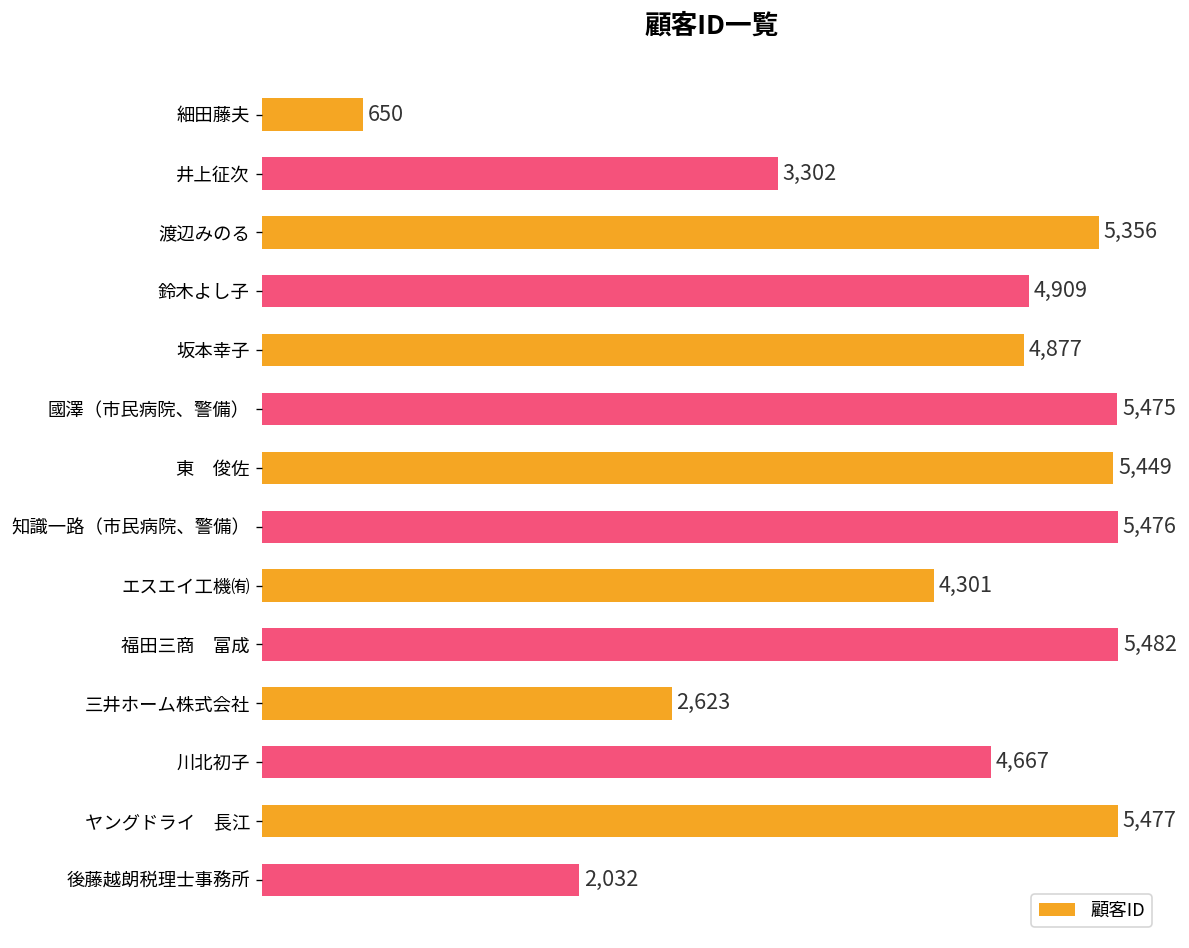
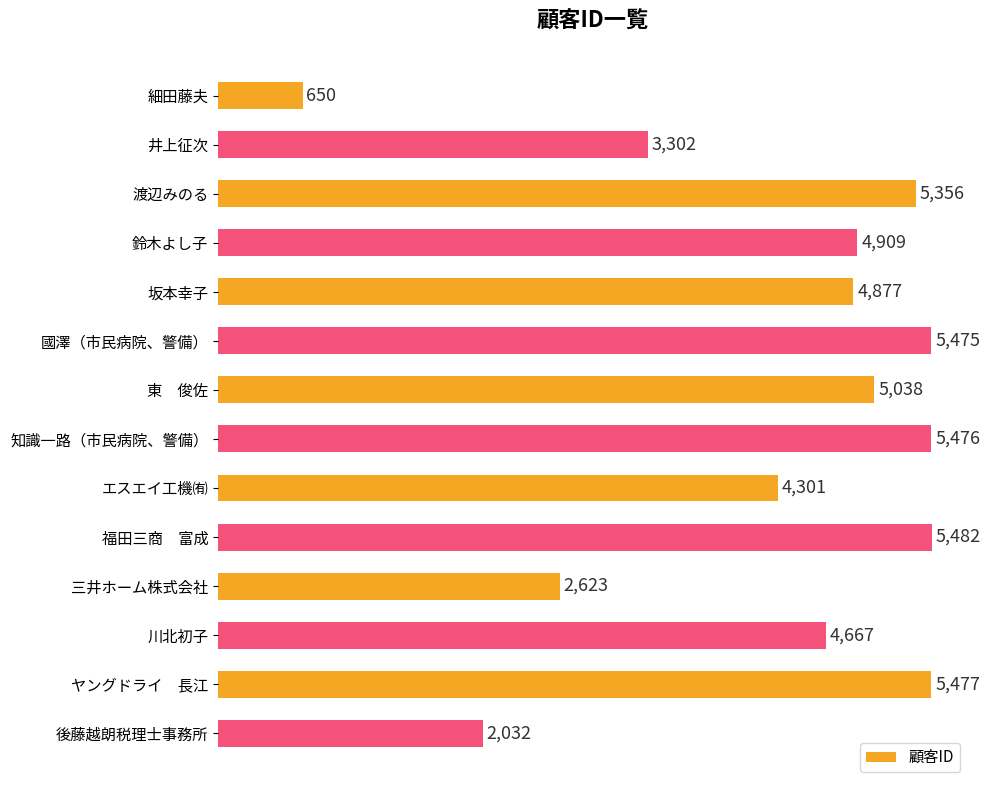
  {
    "細田藤夫": "650",
    "井上征次": "3,302",
    "渡辺みのる": "5,356",
    "鈴木よし子": "4,909",
    "坂本幸子": "4,877",
    "國澤（市民病院、警備）": "5,475",
-   "東 俊佐": "5,449",
+   "東 俊佐": "5,038",
    "知識一路（市民病院、警備）": "5,476",
    "エスエイ工機㈲": "4,301",
    "福田三商 富成": "5,482",
    "三井ホーム株式会社": "2,623",
    "川北初子": "4,667",
    "ヤングドライ 長江": "5,477",
    "後藤越朗税理士事務所": "2,032"
  }
